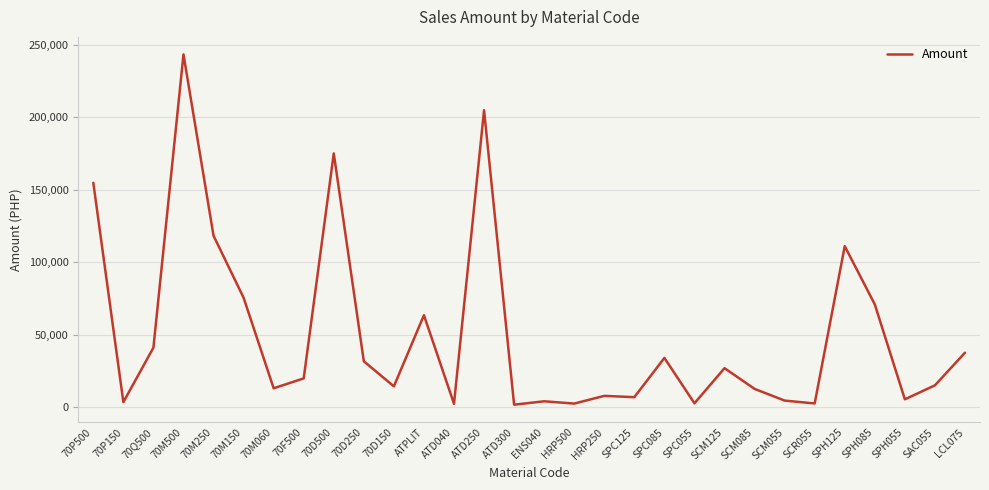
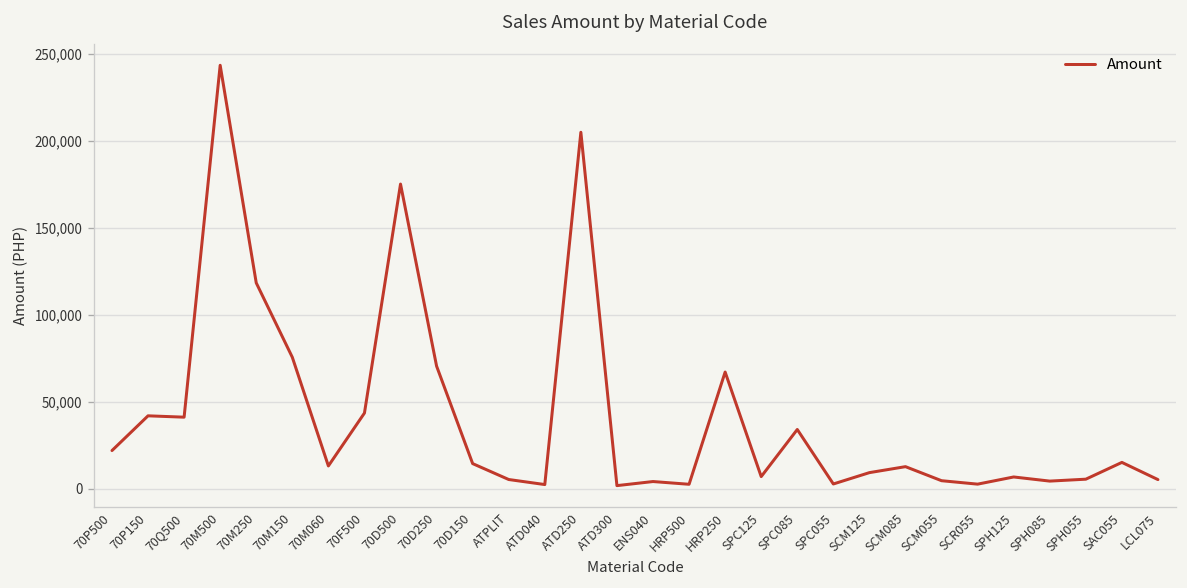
  {
-   "70P500": "155,000",
-   "70P150": "4,000",
+   "70P500": "22,000",
+   "70P150": "42,000",
    "70Q500": "41,000",
    "70M500": "243,000",
    "70M250": "118,000",
    "70M150": "76,000",
    "70M060": "13,000",
-   "70F500": "20,000",
+   "70F500": "43,000",
    "70D500": "175,000",
-   "70D250": "32,000",
+   "70D250": "70,000",
    "70D150": "14,000",
-   "ATPLIT": "63,000",
+   "ATPLIT": "5,000",
    "ATD040": "2,000",
    "ATD250": "205,000",
    "ATD300": "2,000",
    "ENS040": "4,000",
    "HRP500": "3,000",
-   "HRP250": "8,000",
+   "HRP250": "67,000",
    "SPC125": "7,000",
    "SPC085": "34,000",
    "SPC055": "3,000",
-   "SCM125": "27,000",
+   "SCM125": "9,000",
    "SCM085": "13,000",
    "SCM055": "5,000",
    "SCR055": "3,000",
-   "SPH125": "111,000",
-   "SPH085": "71,000",
+   "SPH125": "7,000",
+   "SPH085": "4,000",
    "SPH055": "5,000",
    "SAC055": "15,000",
-   "LCL075": "38,000"
+   "LCL075": "5,000"
  }
